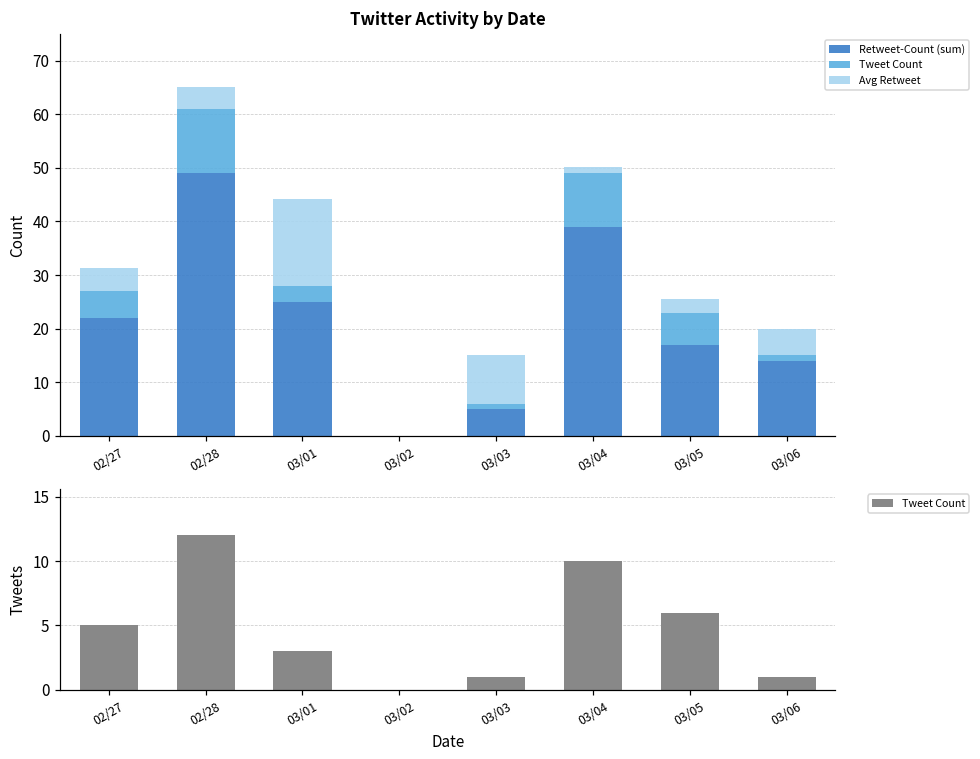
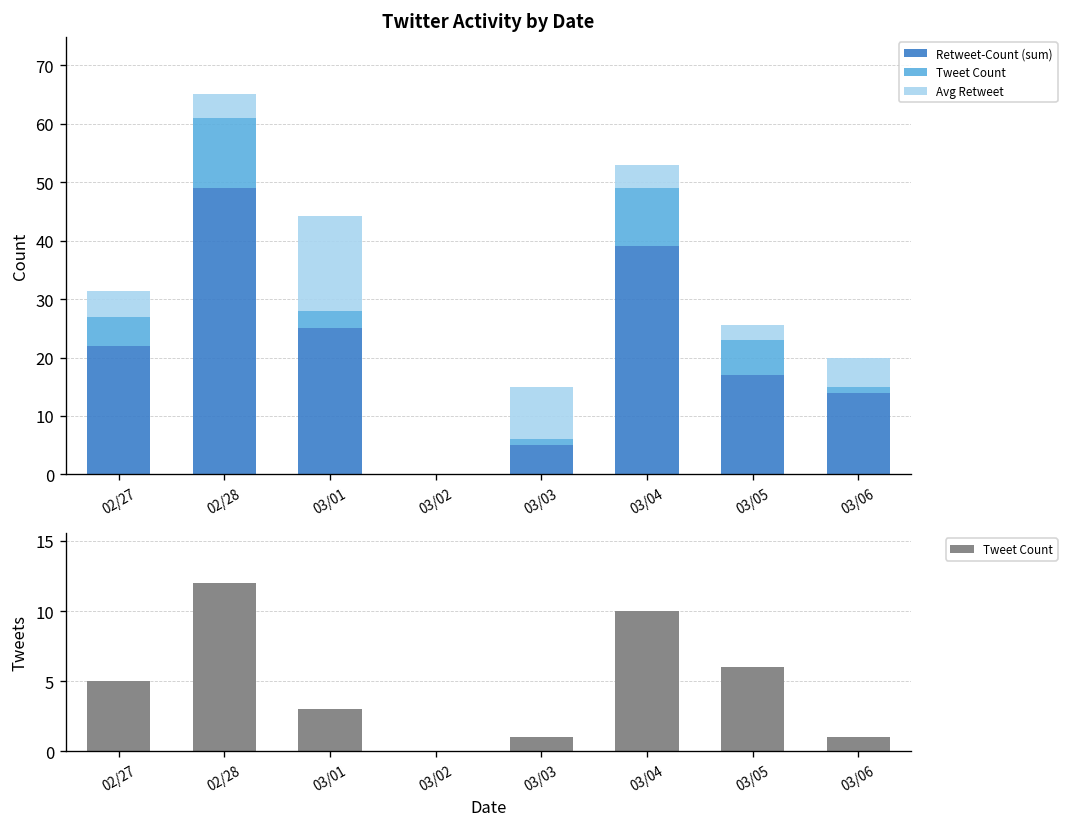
  {
    "Twitter Activity by Date": {
      "Retweet-Count (sum)": {
        "02/27": 22,
        "02/28": 49,
        "03/01": 25,
        "03/02": 0,
        "03/03": 5,
        "03/04": 39,
        "03/05": 17,
        "03/06": 14
      },
      "Avg Retweet": {
        "02/27": 4,
        "02/28": 4,
        "03/01": 16,
        "03/02": 0,
        "03/03": 9,
-       "03/04": 1,
+       "03/04": 4,
        "03/05": 3,
        "03/06": 5
      }
    }
  }
